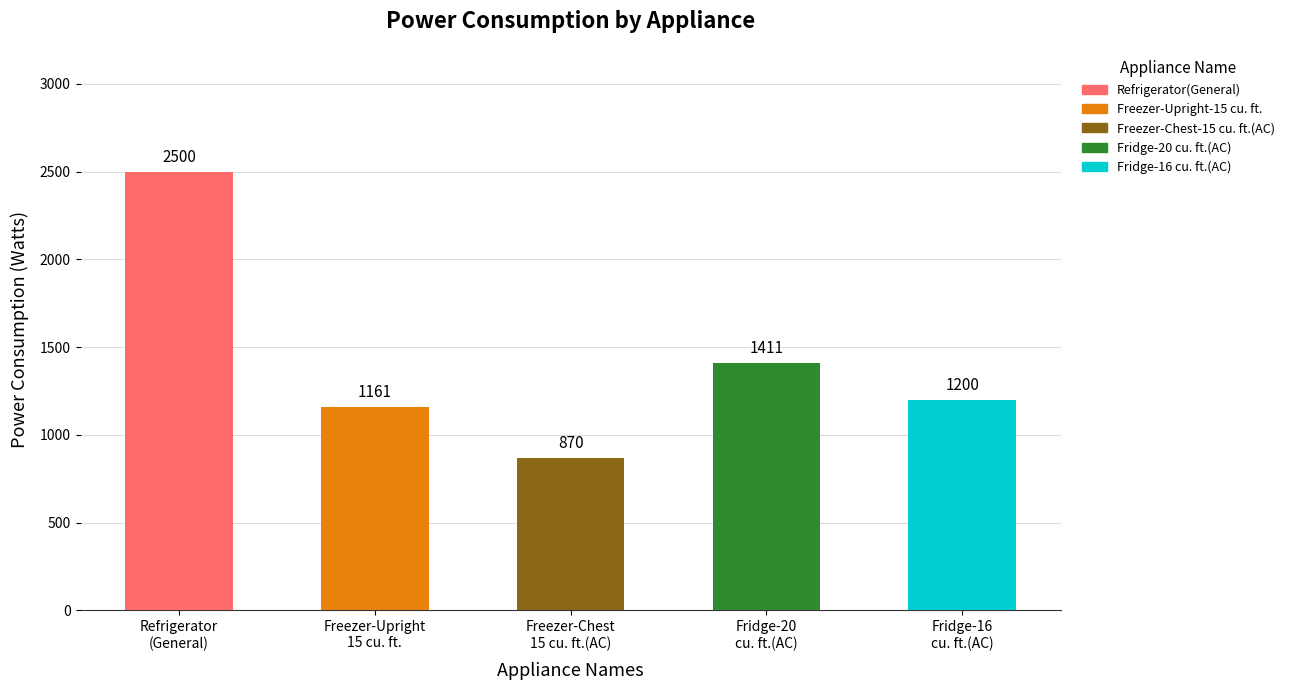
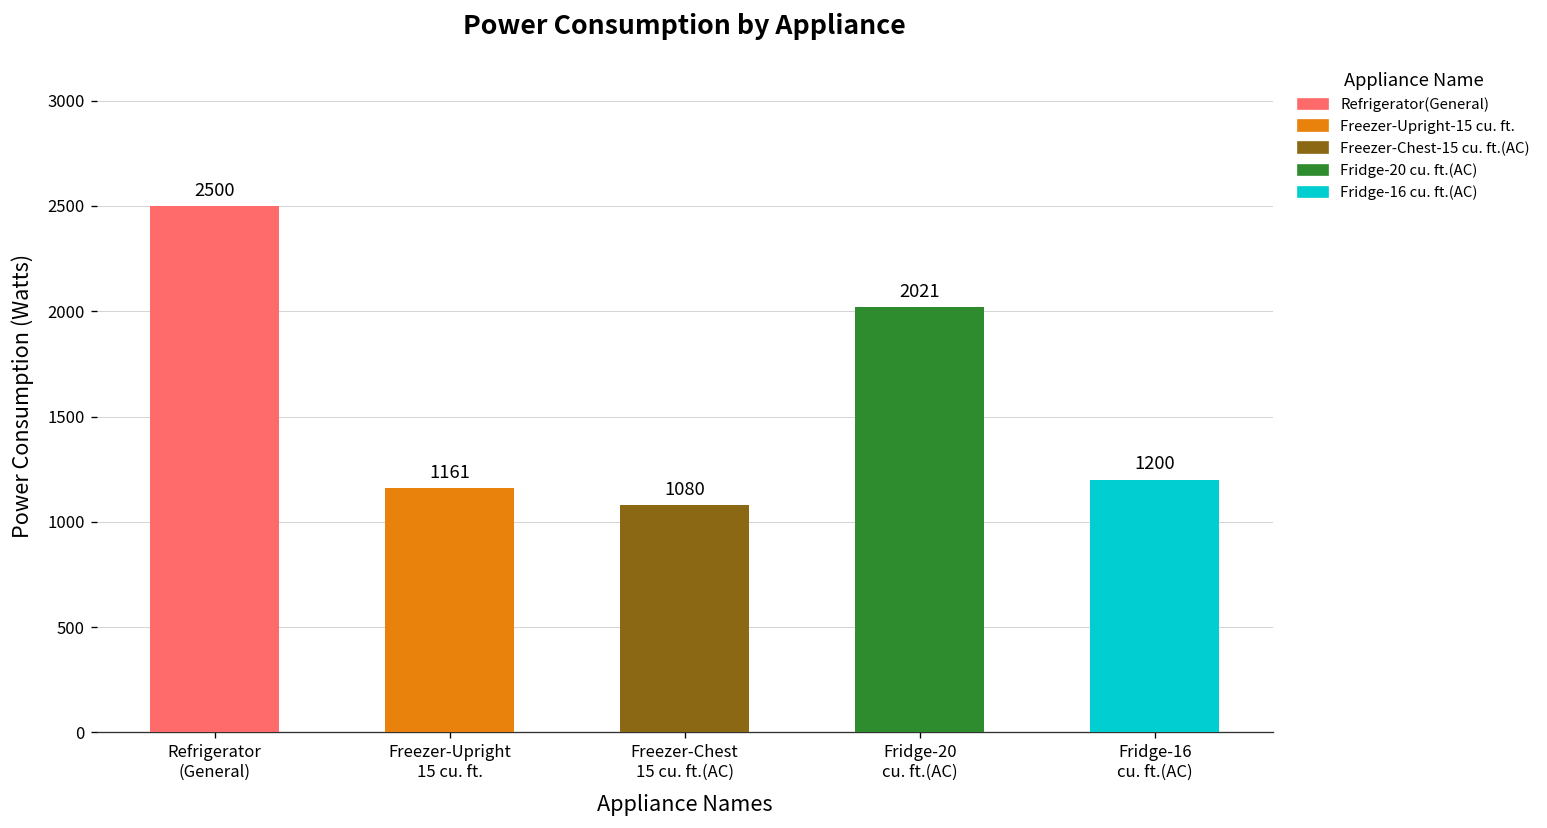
  {
    "Refrigerator (General)": 2500,
    "Freezer-Upright 15 cu. ft.": 1161,
-   "Freezer-Chest 15 cu. ft.(AC)": 870,
-   "Fridge-20 cu. ft.(AC)": 1411,
+   "Freezer-Chest 15 cu. ft.(AC)": 1080,
+   "Fridge-20 cu. ft.(AC)": 2021,
    "Fridge-16 cu. ft.(AC)": 1200
  }
